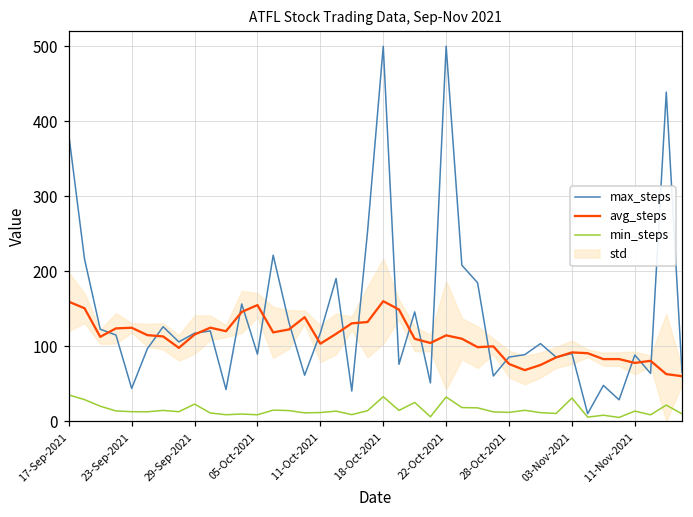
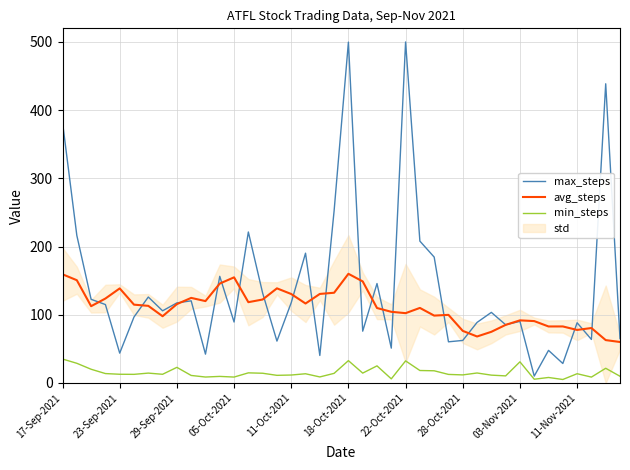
  {
    "max_steps": {
      "17-Sep-2021": 380,
      "23-Sep-2021": 40,
      "05-Oct-2021": 90,
      "11-Oct-2021": 120,
      "18-Oct-2021": 500,
      "22-Oct-2021": 500,
-     "28-Oct-2021": 90,
+     "28-Oct-2021": 60,
      "11-Nov-2021": 90
    },
    "avg_steps": {
      "17-Sep-2021": 160,
-     "23-Sep-2021": 120,
+     "23-Sep-2021": 140,
      "05-Oct-2021": 150,
-     "11-Oct-2021": 100,
+     "11-Oct-2021": 130,
      "18-Oct-2021": 160,
-     "22-Oct-2021": 110,
+     "22-Oct-2021": 100,
      "28-Oct-2021": 80,
      "11-Nov-2021": 80
    },
    "min_steps": {
      "17-Sep-2021": 40,
      "23-Sep-2021": 10,
      "29-Sep-2021": 20,
      "05-Oct-2021": 10,
      "11-Oct-2021": 10,
      "18-Oct-2021": 30,
      "22-Oct-2021": 30,
      "28-Oct-2021": 10,
      "03-Nov-2021": 30,
      "11-Nov-2021": 10
    }
  }
